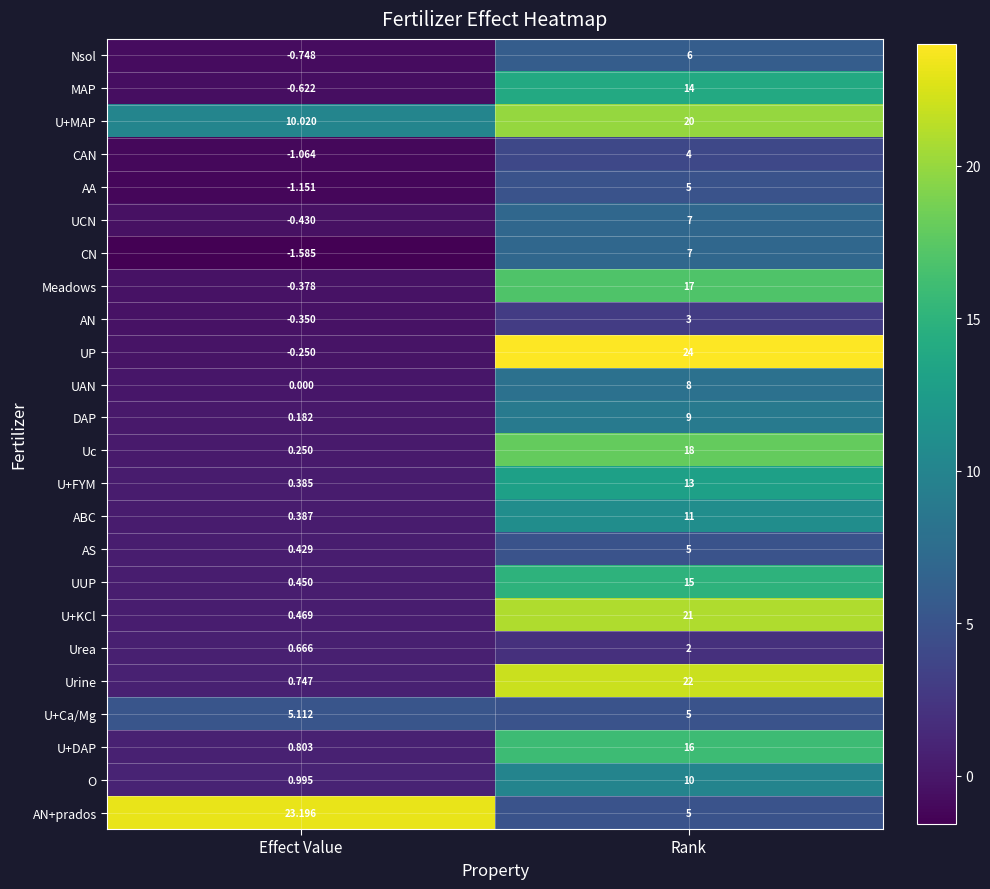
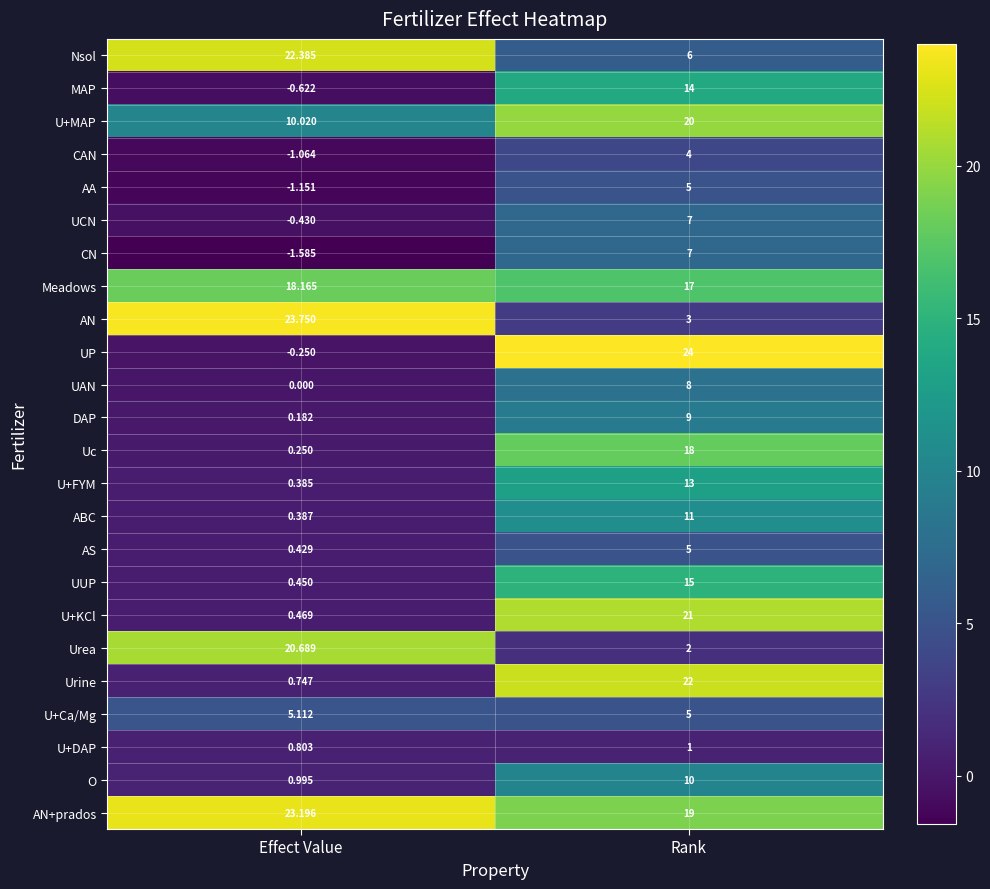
  {
    "Nsol": {
-     "Effect Value": -0.748,
+     "Effect Value": 22.385,
      "Rank": 6
    },
    "MAP": {
      "Effect Value": -0.622,
      "Rank": 14
    },
    "U+MAP": {
      "Effect Value": 10.020,
      "Rank": 20
    },
    "CAN": {
      "Effect Value": -1.064,
      "Rank": 4
    },
    "AA": {
      "Effect Value": -1.151,
      "Rank": 5
    },
    "UCN": {
      "Effect Value": -0.430,
      "Rank": 7
    },
    "CN": {
      "Effect Value": -1.585,
      "Rank": 7
    },
    "Meadows": {
-     "Effect Value": -0.378,
+     "Effect Value": 18.165,
      "Rank": 17
    },
    "AN": {
-     "Effect Value": -0.350,
+     "Effect Value": 23.750,
      "Rank": 3
    },
    "UP": {
      "Effect Value": -0.250,
      "Rank": 24
    },
    "UAN": {
      "Effect Value": 0.000,
      "Rank": 8
    },
    "DAP": {
      "Effect Value": 0.182,
      "Rank": 9
    },
    "Uc": {
      "Effect Value": 0.250,
      "Rank": 18
    },
    "U+FYM": {
      "Effect Value": 0.385,
      "Rank": 13
    },
    "ABC": {
      "Effect Value": 0.387,
      "Rank": 11
    },
    "AS": {
      "Effect Value": 0.429,
      "Rank": 5
    },
    "UUP": {
      "Effect Value": 0.450,
      "Rank": 15
    },
    "U+KCl": {
      "Effect Value": 0.469,
      "Rank": 21
    },
    "Urea": {
-     "Effect Value": 0.666,
+     "Effect Value": 20.689,
      "Rank": 2
    },
    "Urine": {
      "Effect Value": 0.747,
      "Rank": 22
    },
    "U+Ca/Mg": {
      "Effect Value": 5.112,
      "Rank": 5
    },
    "U+DAP": {
      "Effect Value": 0.803,
-     "Rank": 16
+     "Rank": 1
    },
    "O": {
      "Effect Value": 0.995,
      "Rank": 10
    },
    "AN+prados": {
      "Effect Value": 23.196,
-     "Rank": 5
+     "Rank": 19
    }
  }
